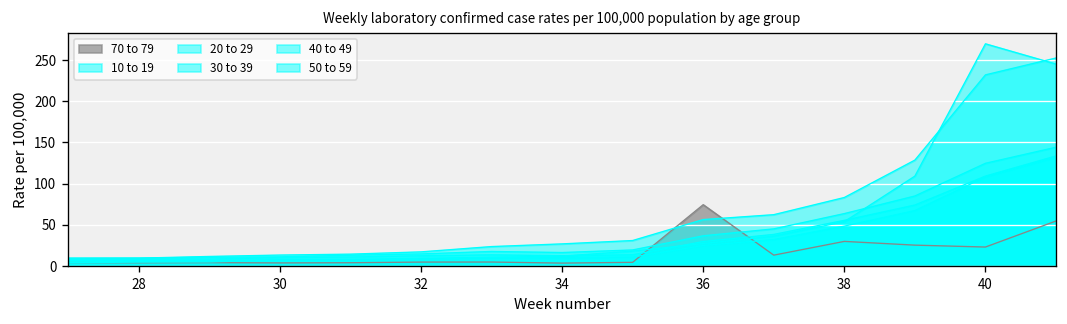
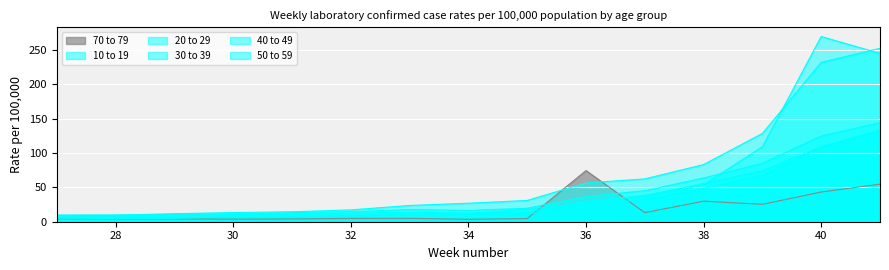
  {
    "70 to 79": {
      "34": 0,
      "36": 70,
      "38": 30,
-     "40": 20
+     "40": 40
    }
  }
